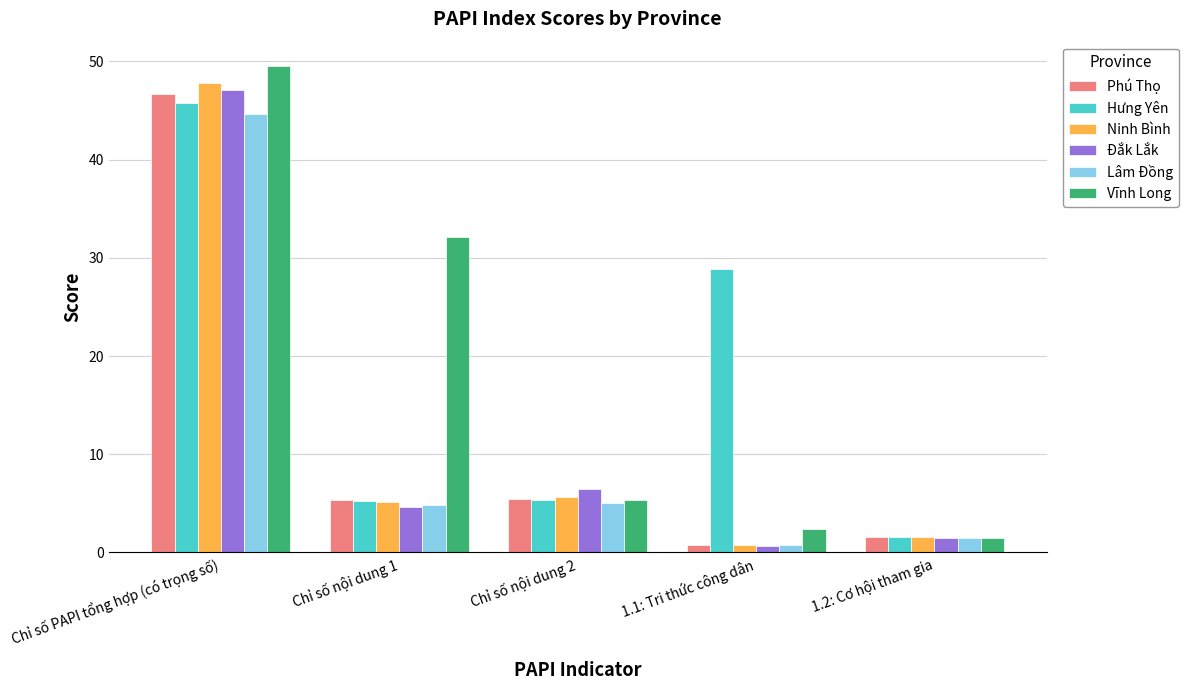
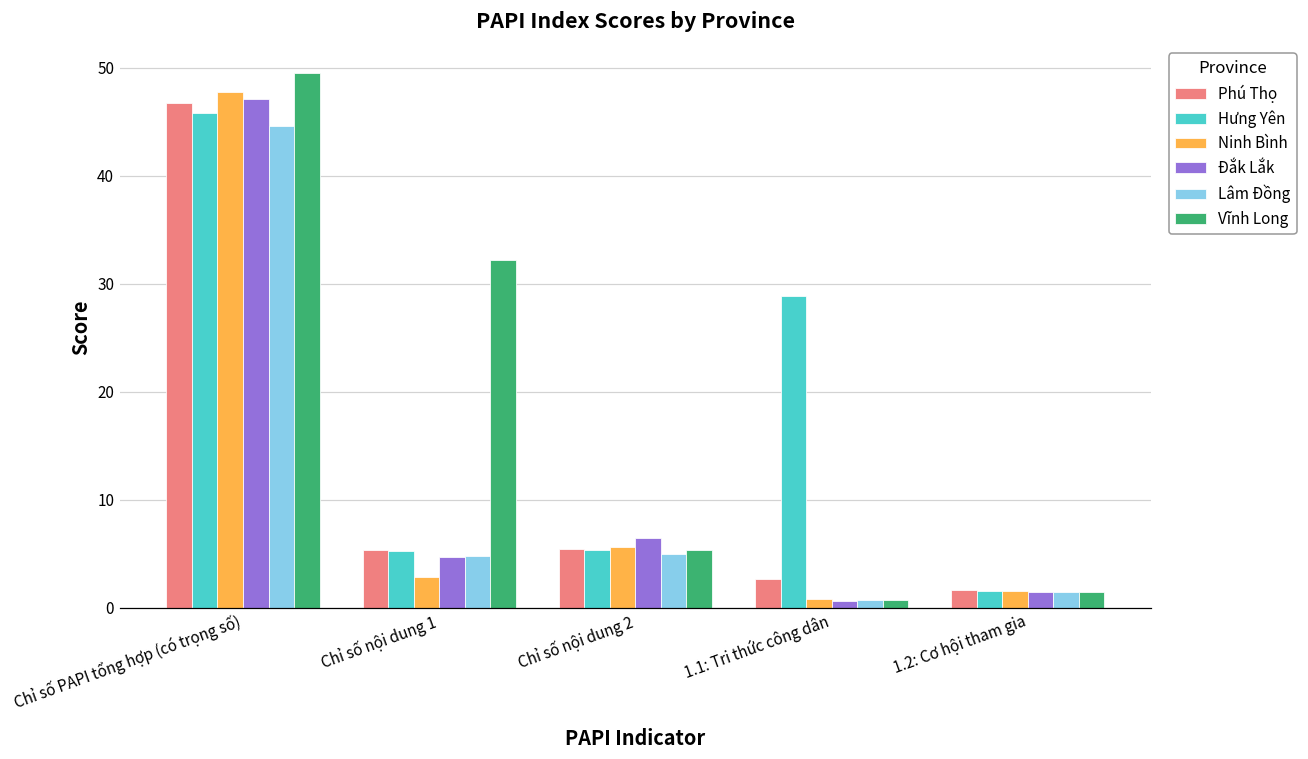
  {
    "Phú Thọ": {
      "Chỉ số PAPI tổng hợp (có trọng số)": 47,
      "Chỉ số nội dung 1": 5,
      "Chỉ số nội dung 2": 5,
-     "1.1: Tri thức công dân": 1,
+     "1.1: Tri thức công dân": 3,
      "1.2: Cơ hội tham gia": 2
    },
    "Hưng Yên": {
      "Chỉ số PAPI tổng hợp (có trọng số)": 46,
      "Chỉ số nội dung 1": 5,
      "Chỉ số nội dung 2": 5,
      "1.1: Tri thức công dân": 29,
      "1.2: Cơ hội tham gia": 2
    },
    "Ninh Bình": {
      "Chỉ số PAPI tổng hợp (có trọng số)": 48,
-     "Chỉ số nội dung 1": 5,
+     "Chỉ số nội dung 1": 3,
      "Chỉ số nội dung 2": 6,
      "1.1: Tri thức công dân": 1,
      "1.2: Cơ hội tham gia": 2
    },
    "Đắk Lắk": {
      "Chỉ số PAPI tổng hợp (có trọng số)": 47,
      "Chỉ số nội dung 1": 5,
      "Chỉ số nội dung 2": 6,
      "1.1: Tri thức công dân": 1,
      "1.2: Cơ hội tham gia": 1
    },
    "Lâm Đồng": {
      "Chỉ số PAPI tổng hợp (có trọng số)": 45,
      "Chỉ số nội dung 1": 5,
      "Chỉ số nội dung 2": 5,
      "1.1: Tri thức công dân": 1,
      "1.2: Cơ hội tham gia": 1
    },
    "Vĩnh Long": {
      "Chỉ số PAPI tổng hợp (có trọng số)": 50,
      "Chỉ số nội dung 1": 32,
      "Chỉ số nội dung 2": 5,
-     "1.1: Tri thức công dân": 2,
+     "1.1: Tri thức công dân": 1,
      "1.2: Cơ hội tham gia": 1
    }
  }
